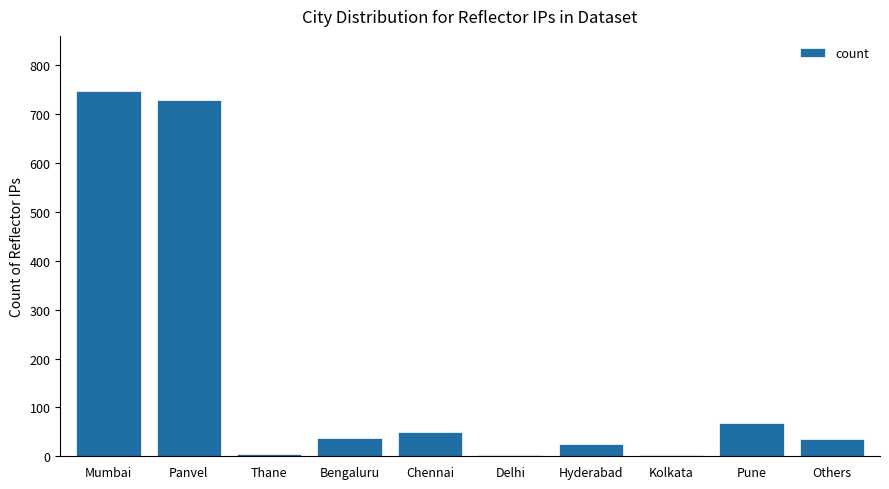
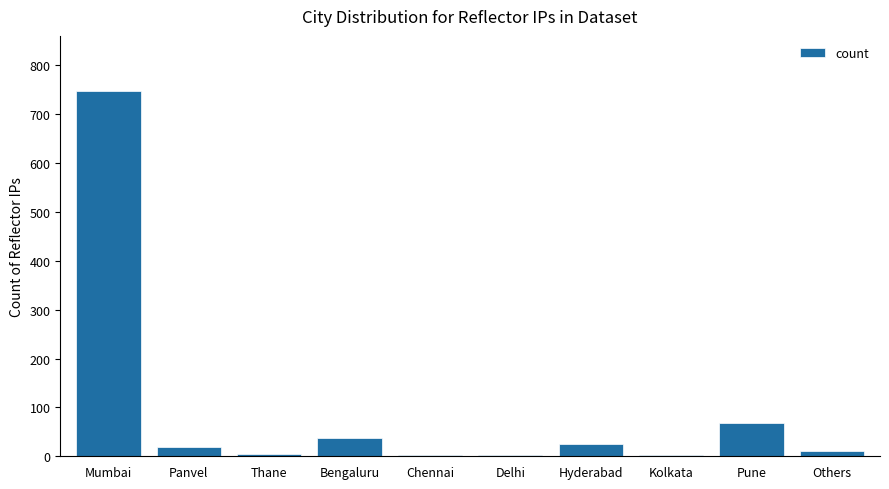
  {
    "Mumbai": 750,
-   "Panvel": 730,
+   "Panvel": 20,
    "Bengaluru": 40,
-   "Chennai": 50,
+   "Chennai": 0,
    "Hyderabad": 30,
    "Pune": 70,
-   "Others": 40
+   "Others": 10
  }
